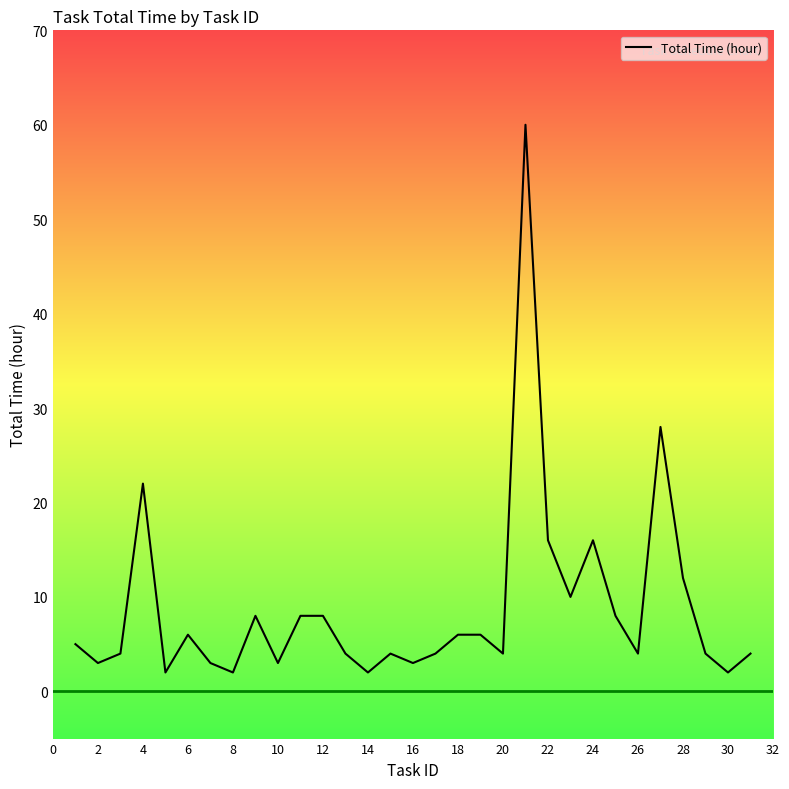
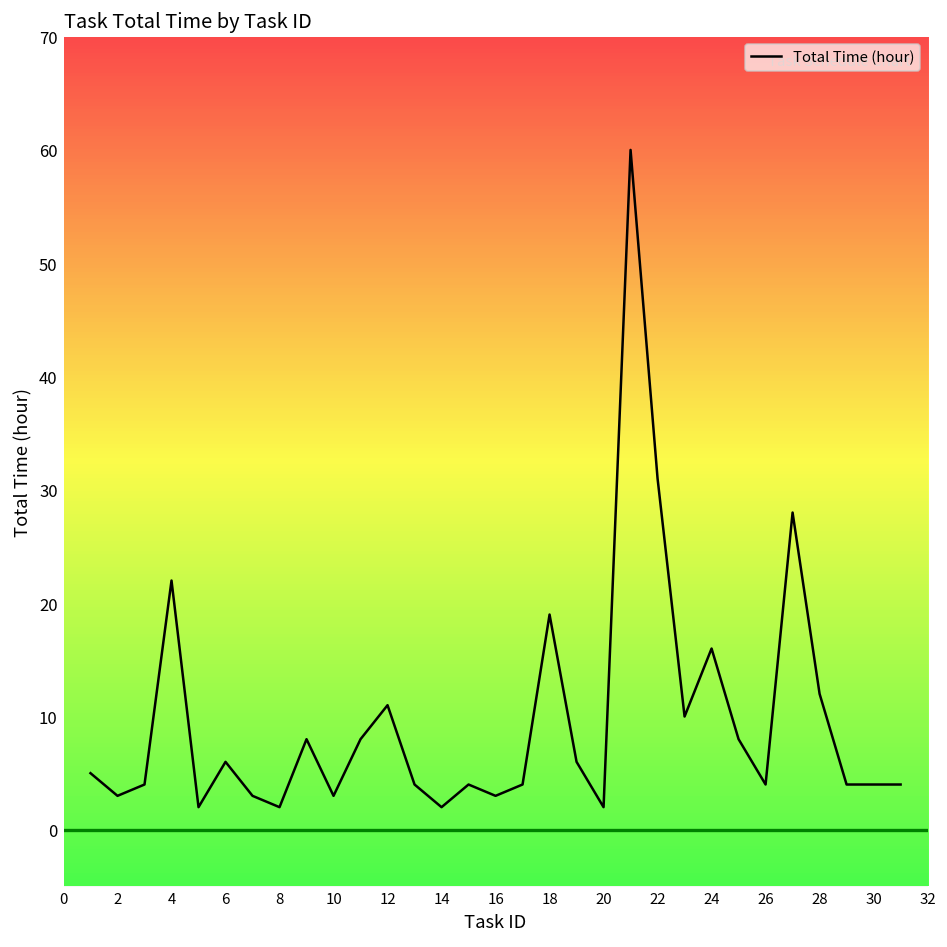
  {
    "2": 3,
    "4": 22,
    "6": 6,
    "8": 2,
    "10": 3,
-   "12": 8,
+   "12": 11,
    "14": 2,
    "16": 3,
-   "18": 6,
-   "20": 4,
-   "22": 16,
+   "18": 19,
+   "20": 2,
+   "22": 31,
    "24": 16,
    "26": 4,
    "28": 12,
-   "30": 2
+   "30": 4
  }
